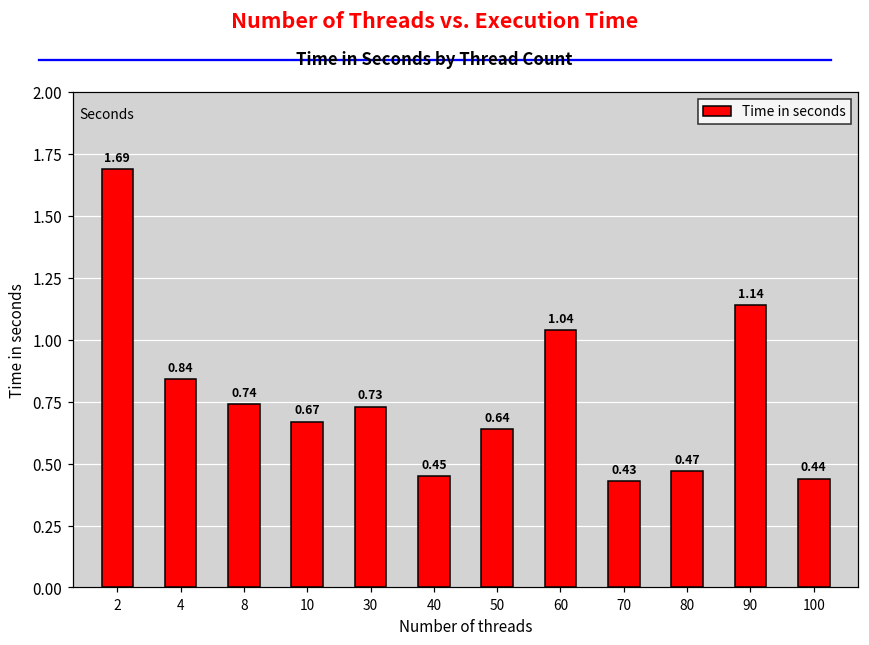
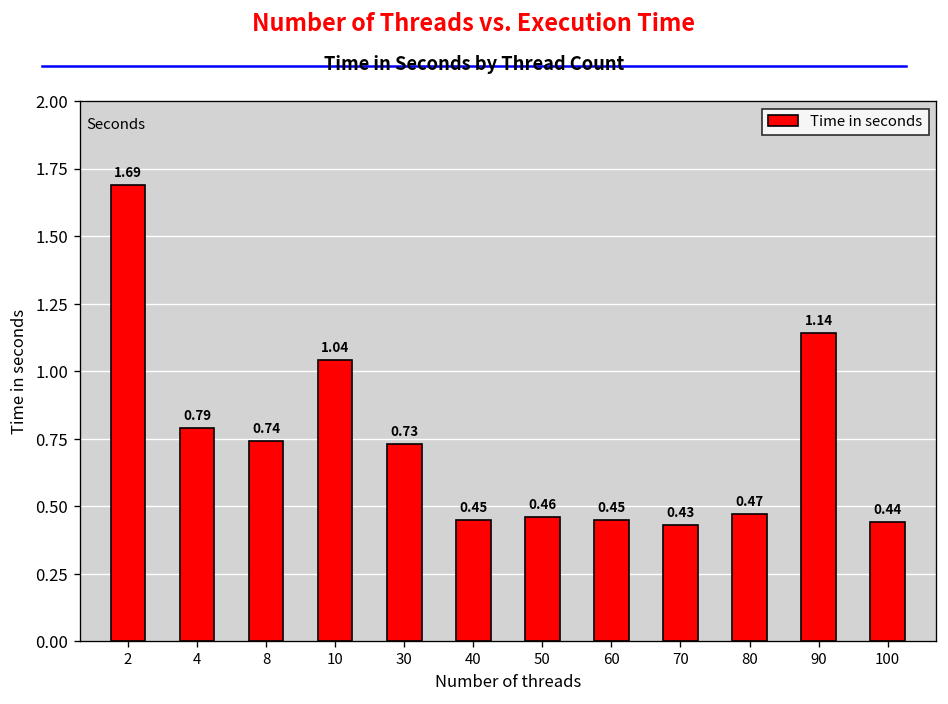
  {
    "2": 1.69,
-   "4": 0.84,
+   "4": 0.79,
    "8": 0.74,
-   "10": 0.67,
+   "10": 1.04,
    "30": 0.73,
    "40": 0.45,
-   "50": 0.64,
-   "60": 1.04,
+   "50": 0.46,
+   "60": 0.45,
    "70": 0.43,
    "80": 0.47,
    "90": 1.14,
    "100": 0.44
  }
